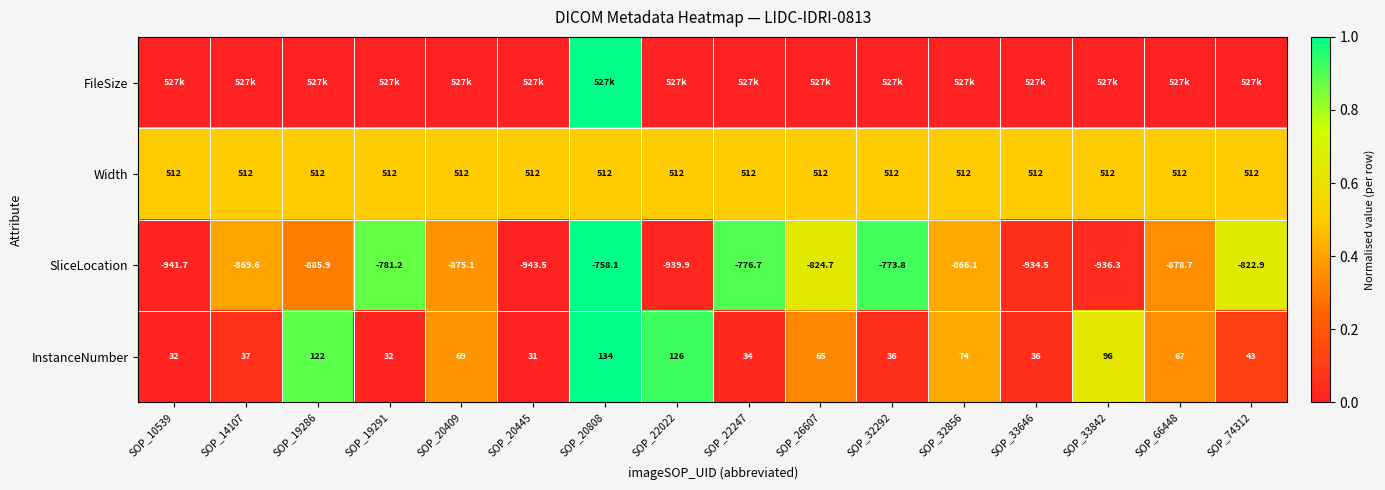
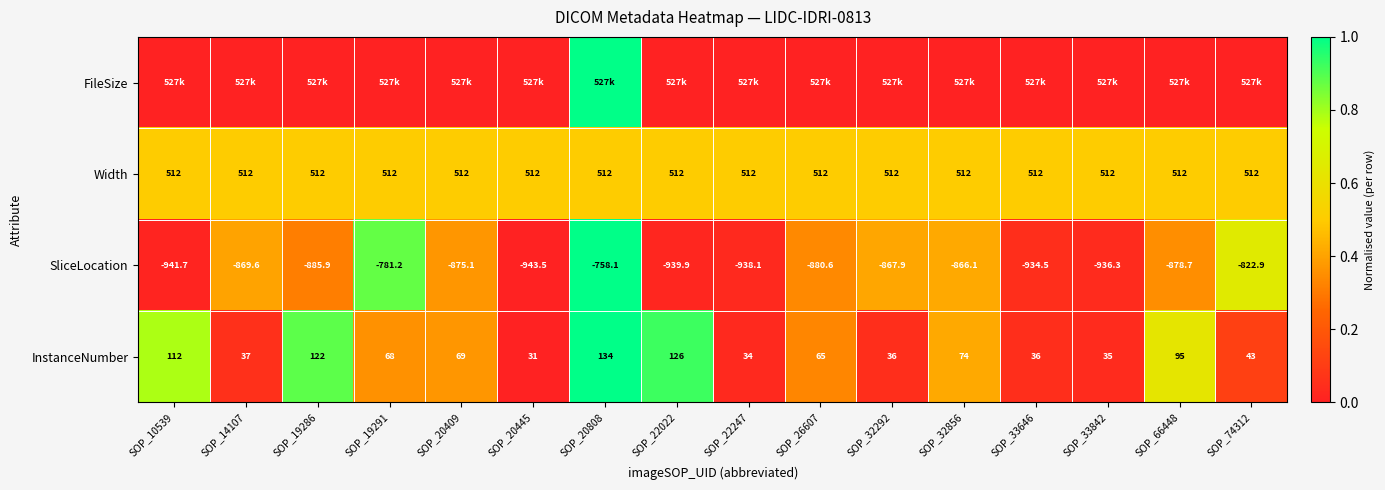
  {
    "FileSize": {
      "SOP_10539": "527k",
      "SOP_14107": "527k",
      "SOP_19286": "527k",
      "SOP_19291": "527k",
      "SOP_20409": "527k",
      "SOP_20445": "527k",
      "SOP_20808": "527k",
      "SOP_22022": "527k",
      "SOP_22247": "527k",
      "SOP_26607": "527k",
      "SOP_32292": "527k",
      "SOP_32856": "527k",
      "SOP_33646": "527k",
      "SOP_33842": "527k",
      "SOP_66448": "527k",
      "SOP_74312": "527k"
    },
    "Width": {
      "SOP_10539": "512",
      "SOP_14107": "512",
      "SOP_19286": "512",
      "SOP_19291": "512",
      "SOP_20409": "512",
      "SOP_20445": "512",
      "SOP_20808": "512",
      "SOP_22022": "512",
      "SOP_22247": "512",
      "SOP_26607": "512",
      "SOP_32292": "512",
      "SOP_32856": "512",
      "SOP_33646": "512",
      "SOP_33842": "512",
      "SOP_66448": "512",
      "SOP_74312": "512"
    },
    "SliceLocation": {
      "SOP_10539": "-941.7",
      "SOP_14107": "-869.6",
      "SOP_19286": "-885.9",
      "SOP_19291": "-781.2",
      "SOP_20409": "-875.1",
      "SOP_20445": "-943.5",
      "SOP_20808": "-758.1",
      "SOP_22022": "-939.9",
-     "SOP_22247": "-776.7",
-     "SOP_26607": "-824.7",
-     "SOP_32292": "-773.8",
+     "SOP_22247": "-938.1",
+     "SOP_26607": "-880.6",
+     "SOP_32292": "-867.9",
      "SOP_32856": "-866.1",
      "SOP_33646": "-934.5",
      "SOP_33842": "-936.3",
      "SOP_66448": "-878.7",
      "SOP_74312": "-822.9"
    },
    "InstanceNumber": {
-     "SOP_10539": "32",
+     "SOP_10539": "112",
      "SOP_14107": "37",
      "SOP_19286": "122",
-     "SOP_19291": "32",
+     "SOP_19291": "68",
      "SOP_20409": "69",
      "SOP_20445": "31",
      "SOP_20808": "134",
      "SOP_22022": "126",
      "SOP_22247": "34",
      "SOP_26607": "65",
      "SOP_32292": "36",
      "SOP_32856": "74",
      "SOP_33646": "36",
-     "SOP_33842": "96",
-     "SOP_66448": "67",
+     "SOP_33842": "35",
+     "SOP_66448": "95",
      "SOP_74312": "43"
    }
  }
